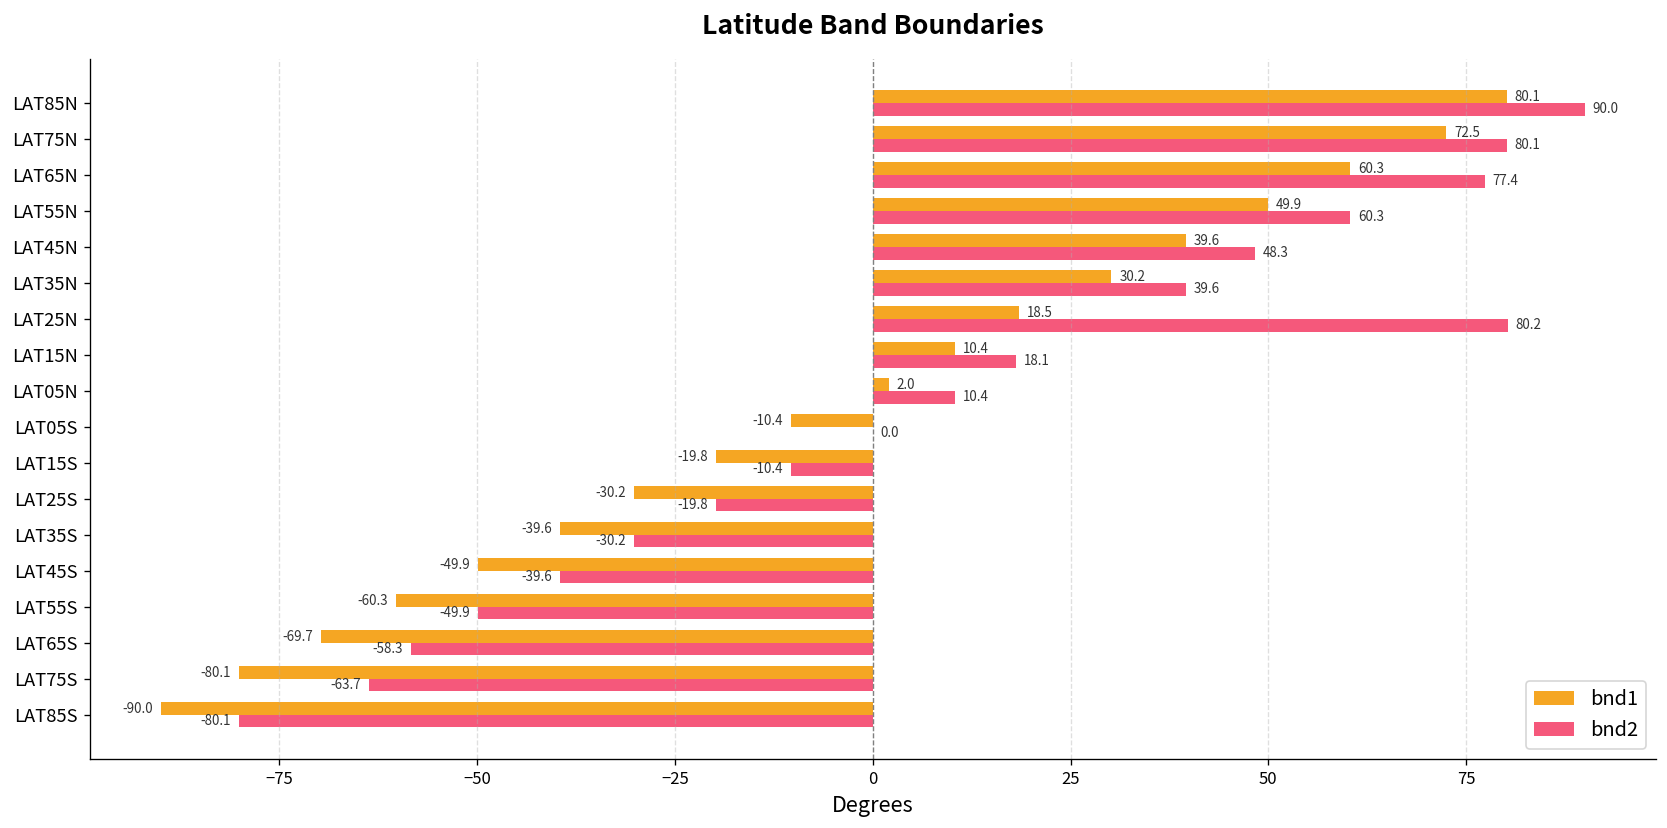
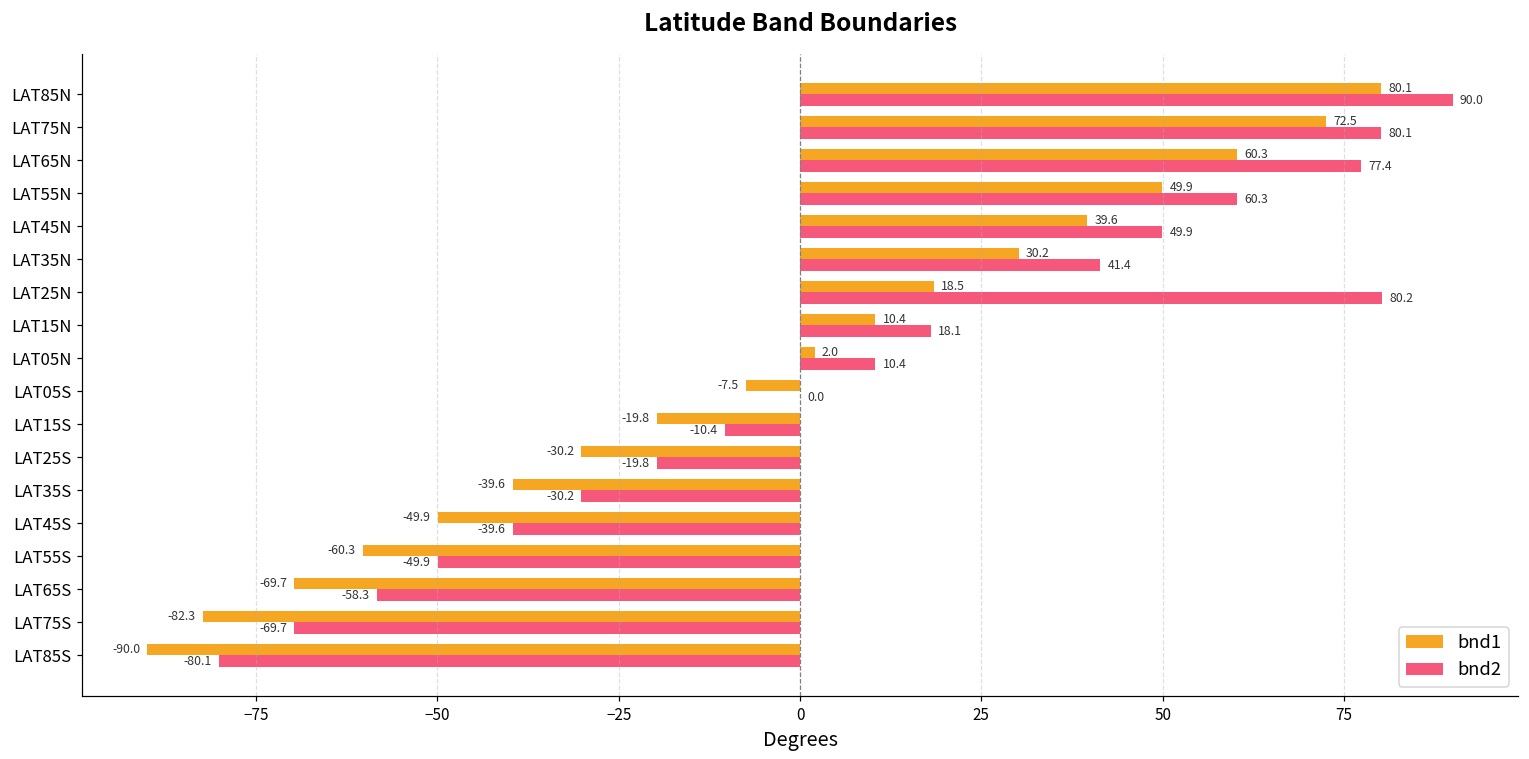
  {
    "bnd1": {
      "LAT85N": 80.1,
      "LAT75N": 72.5,
      "LAT65N": 60.3,
      "LAT55N": 49.9,
      "LAT45N": 39.6,
      "LAT35N": 30.2,
      "LAT25N": 18.5,
      "LAT15N": 10.4,
      "LAT05N": 2.0,
-     "LAT05S": -10.4,
+     "LAT05S": -7.5,
      "LAT15S": -19.8,
      "LAT25S": -30.2,
      "LAT35S": -39.6,
      "LAT45S": -49.9,
      "LAT55S": -60.3,
      "LAT65S": -69.7,
-     "LAT75S": -80.1,
+     "LAT75S": -82.3,
      "LAT85S": -90.0
    },
    "bnd2": {
      "LAT85N": 90.0,
      "LAT75N": 80.1,
      "LAT65N": 77.4,
      "LAT55N": 60.3,
-     "LAT45N": 48.3,
-     "LAT35N": 39.6,
+     "LAT45N": 49.9,
+     "LAT35N": 41.4,
      "LAT25N": 80.2,
      "LAT15N": 18.1,
      "LAT05N": 10.4,
      "LAT05S": 0.0,
      "LAT15S": -10.4,
      "LAT25S": -19.8,
      "LAT35S": -30.2,
      "LAT45S": -39.6,
      "LAT55S": -49.9,
      "LAT65S": -58.3,
-     "LAT75S": -63.7,
+     "LAT75S": -69.7,
      "LAT85S": -80.1
    }
  }
